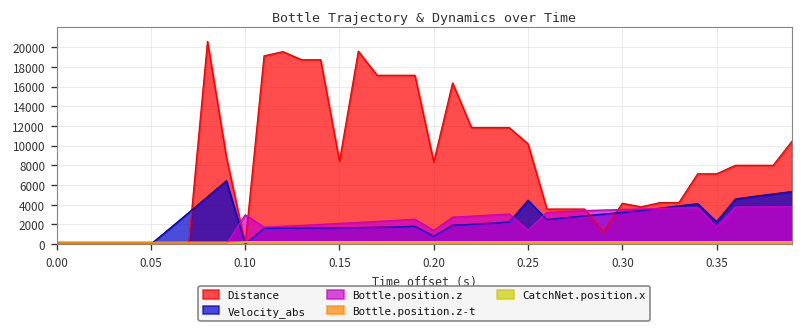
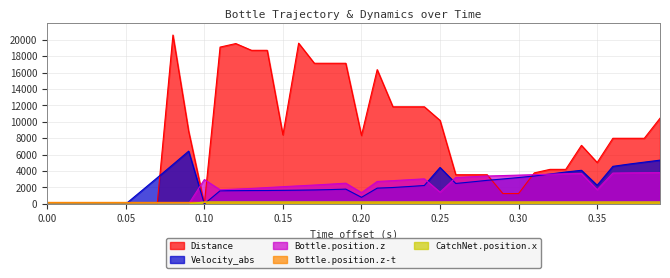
  {
    "Distance": {
      "0.15": 8000,
      "0.20": 8000,
      "0.25": 10000,
-     "0.30": 4000,
-     "0.35": 7000
+     "0.30": 1000,
+     "0.35": 5000
    },
    "Velocity_abs": {
      "0.15": 2000,
      "0.20": 1000,
      "0.25": 4000,
      "0.35": 2000
    },
    "Bottle.position.z": {
      "0.10": 3000,
      "0.15": 2000,
      "0.20": 1000,
      "0.25": 1000,
      "0.35": 2000
    }
  }
